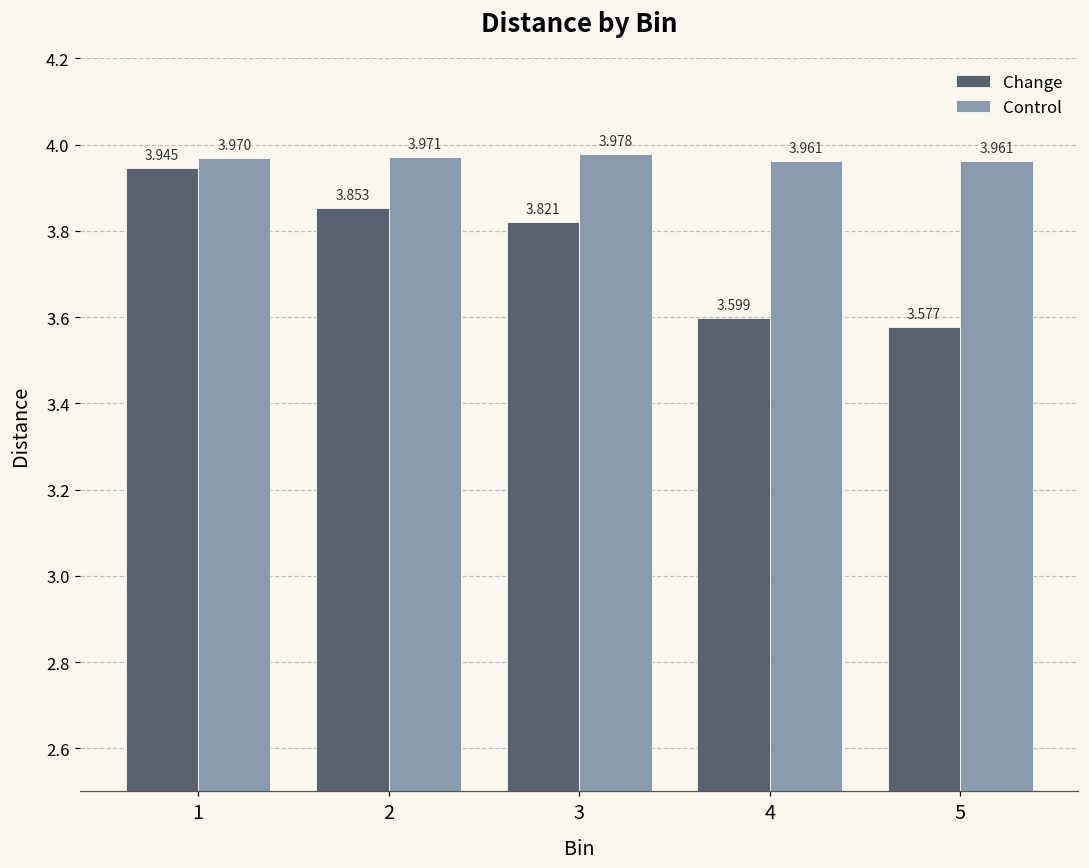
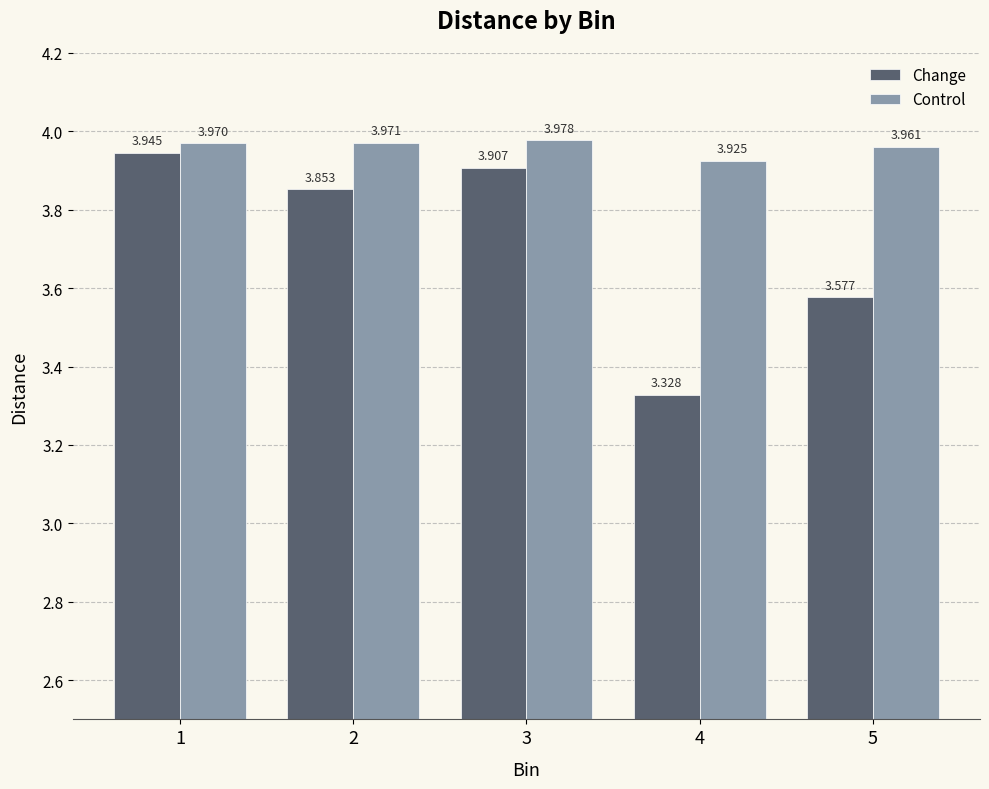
  {
    "Change": {
      "1": 3.945,
      "2": 3.853,
-     "3": 3.821,
-     "4": 3.599,
+     "3": 3.907,
+     "4": 3.328,
      "5": 3.577
    },
    "Control": {
      "1": 3.970,
      "2": 3.971,
      "3": 3.978,
-     "4": 3.961,
+     "4": 3.925,
      "5": 3.961
    }
  }
